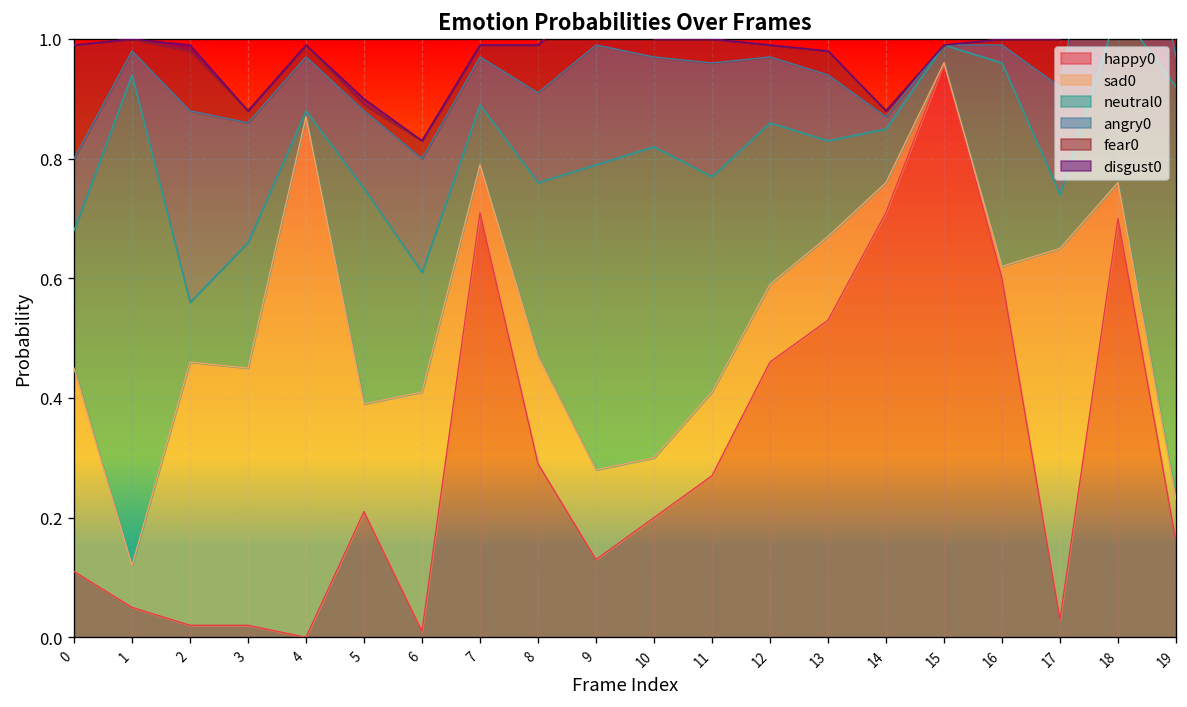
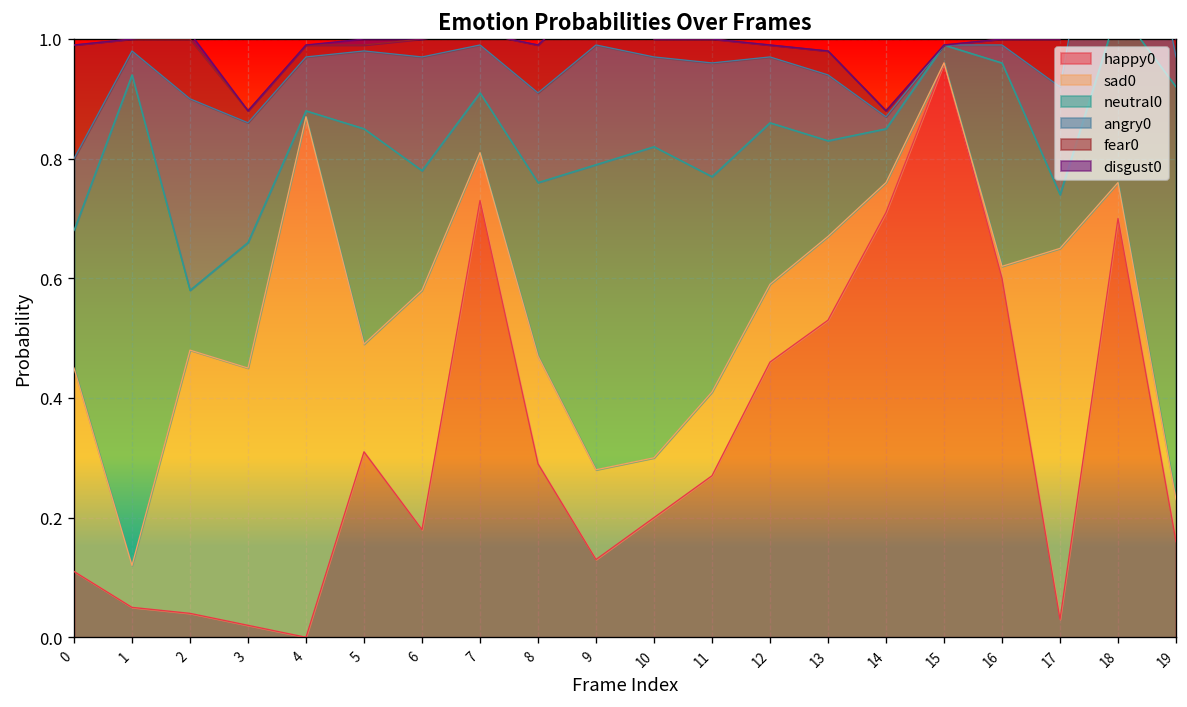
  {
    "happy0": {
      "0": 0.11,
      "1": 0.05,
-     "2": 0.02,
+     "2": 0.04,
      "3": 0.02,
      "4": 0.00,
-     "5": 0.21,
-     "6": 0.01,
-     "7": 0.71,
+     "5": 0.31,
+     "6": 0.18,
+     "7": 0.73,
      "8": 0.29,
      "9": 0.13,
      "10": 0.20,
      "11": 0.27,
      "12": 0.46,
      "13": 0.53,
      "14": 0.71,
      "16": 0.60,
      "17": 0.03,
      "18": 0.70,
      "19": 0.16
    },
    "sad0": {
      "0": 0.34,
      "1": 0.07,
      "2": 0.44,
      "3": 0.43,
      "4": 0.87,
      "5": 0.18,
      "6": 0.40,
      "7": 0.08,
      "8": 0.18,
      "9": 0.15,
      "10": 0.10,
      "11": 0.14,
      "12": 0.13,
      "13": 0.14,
      "14": 0.05,
      "16": 0.02,
      "17": 0.62,
      "19": 0.07
    },
    "fear0": {
      "2": 0.10,
      "5": 0.01
    },
    "disgust0": {
      "5": 0.01
    }
  }
